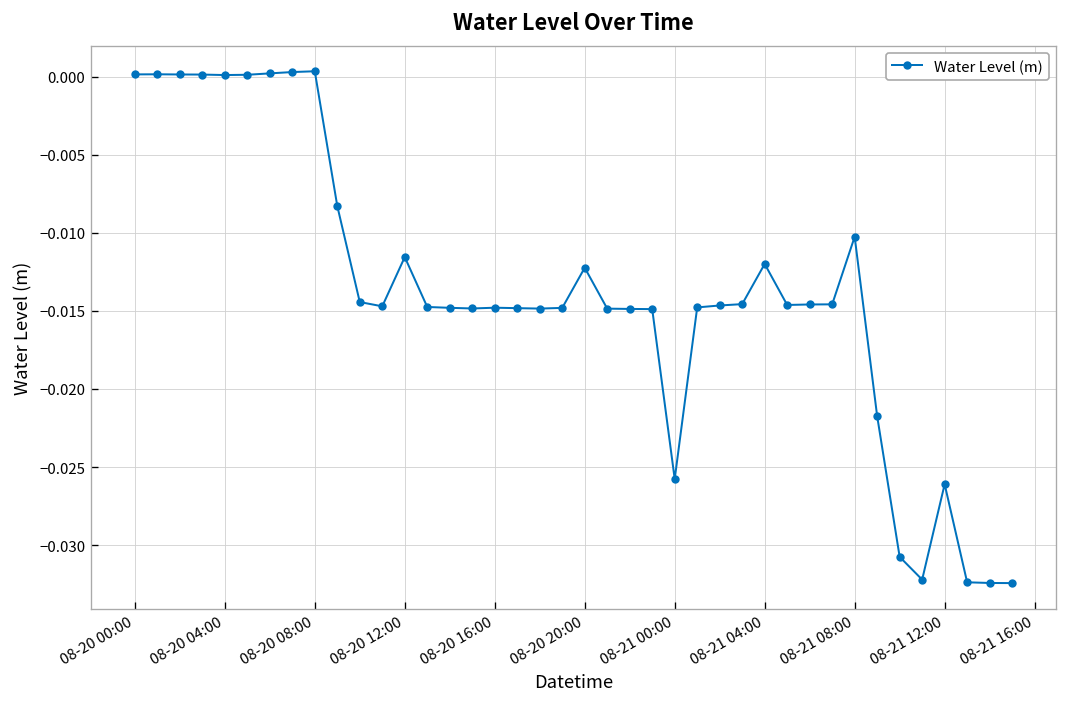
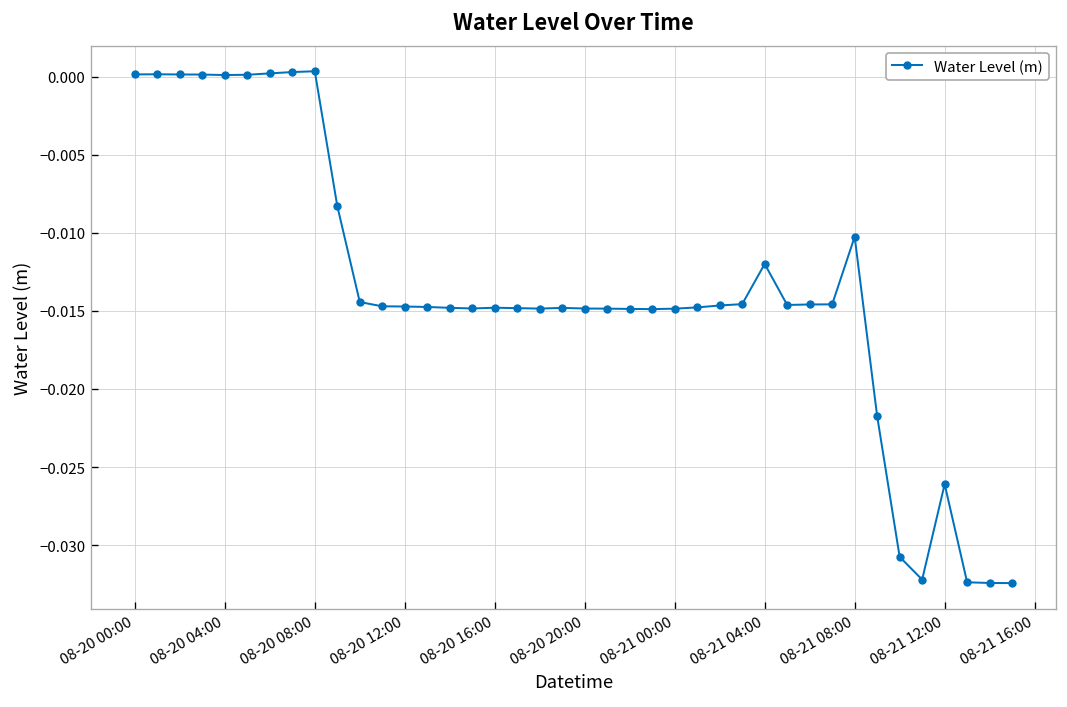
  {
    "08-20 00:00": 0.0001,
    "08-20 04:00": 0.0001,
    "08-20 08:00": 0.0003,
-   "08-20 12:00": -0.0116,
+   "08-20 12:00": -0.0147,
    "08-20 16:00": -0.0148,
-   "08-20 20:00": -0.0122,
-   "08-21 00:00": -0.0258,
+   "08-20 20:00": -0.0148,
+   "08-21 00:00": -0.0149,
    "08-21 04:00": -0.0120,
    "08-21 08:00": -0.0103,
    "08-21 12:00": -0.0261
  }
